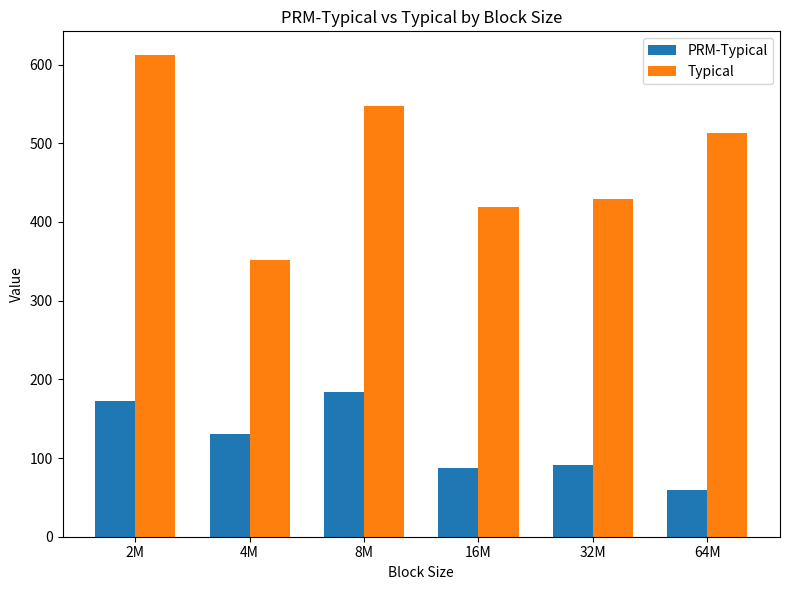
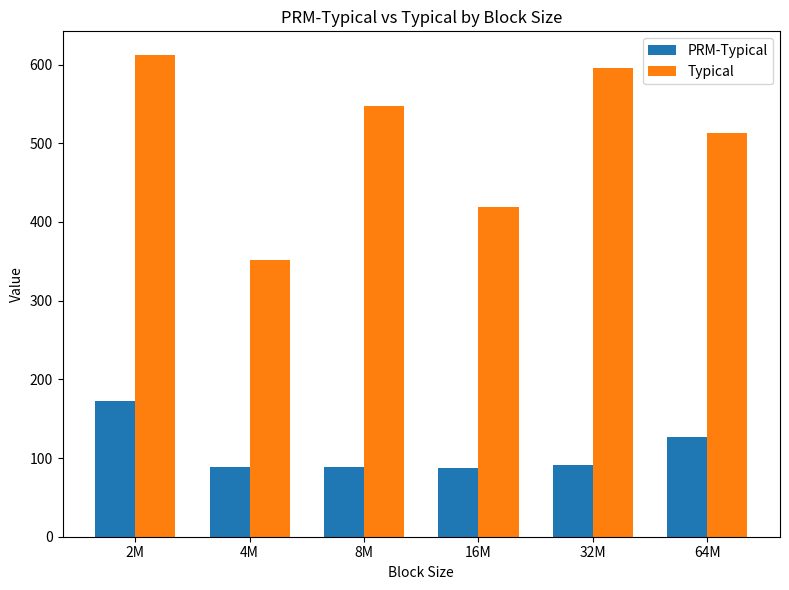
  {
    "PRM-Typical": {
      "2M": 170,
-     "4M": 130,
-     "8M": 180,
+     "4M": 90,
+     "8M": 90,
      "16M": 90,
      "32M": 90,
-     "64M": 60
+     "64M": 130
    },
    "Typical": {
      "2M": 610,
      "4M": 350,
      "8M": 550,
      "16M": 420,
-     "32M": 430,
+     "32M": 600,
      "64M": 510
    }
  }
